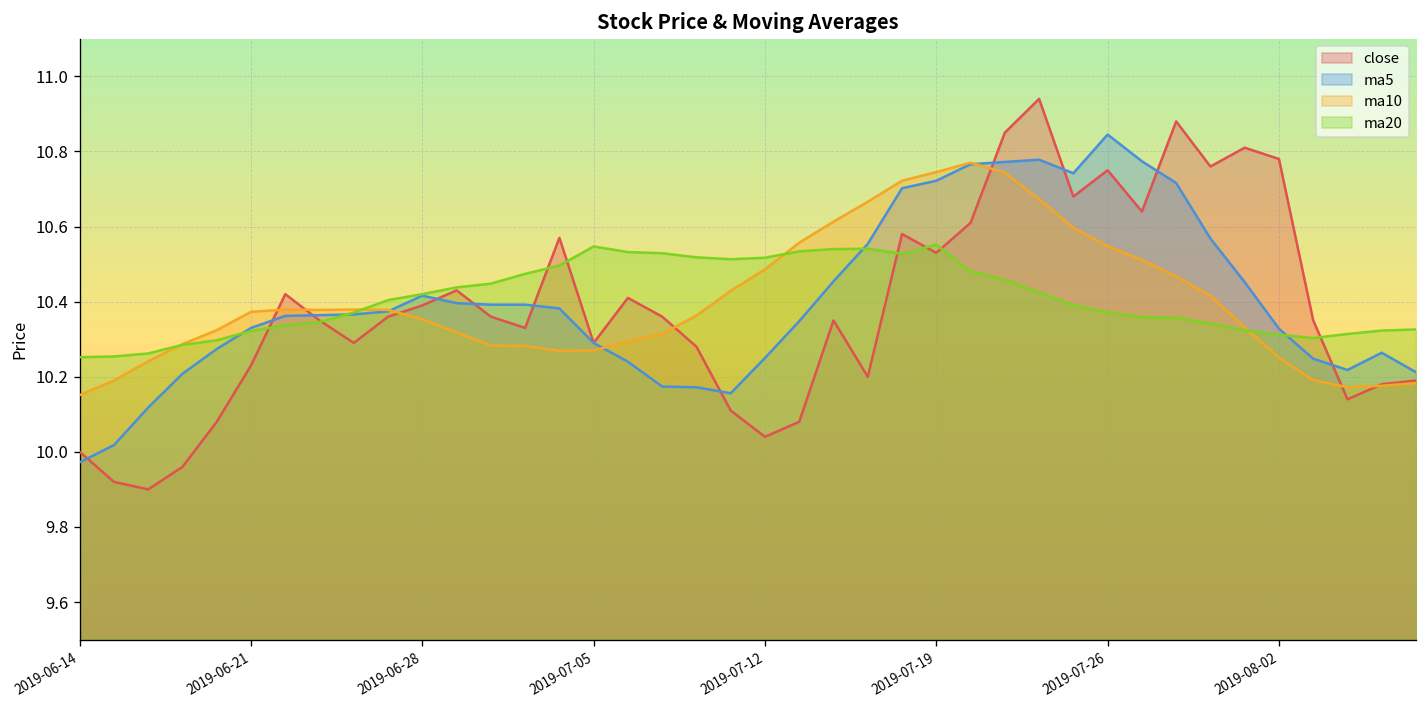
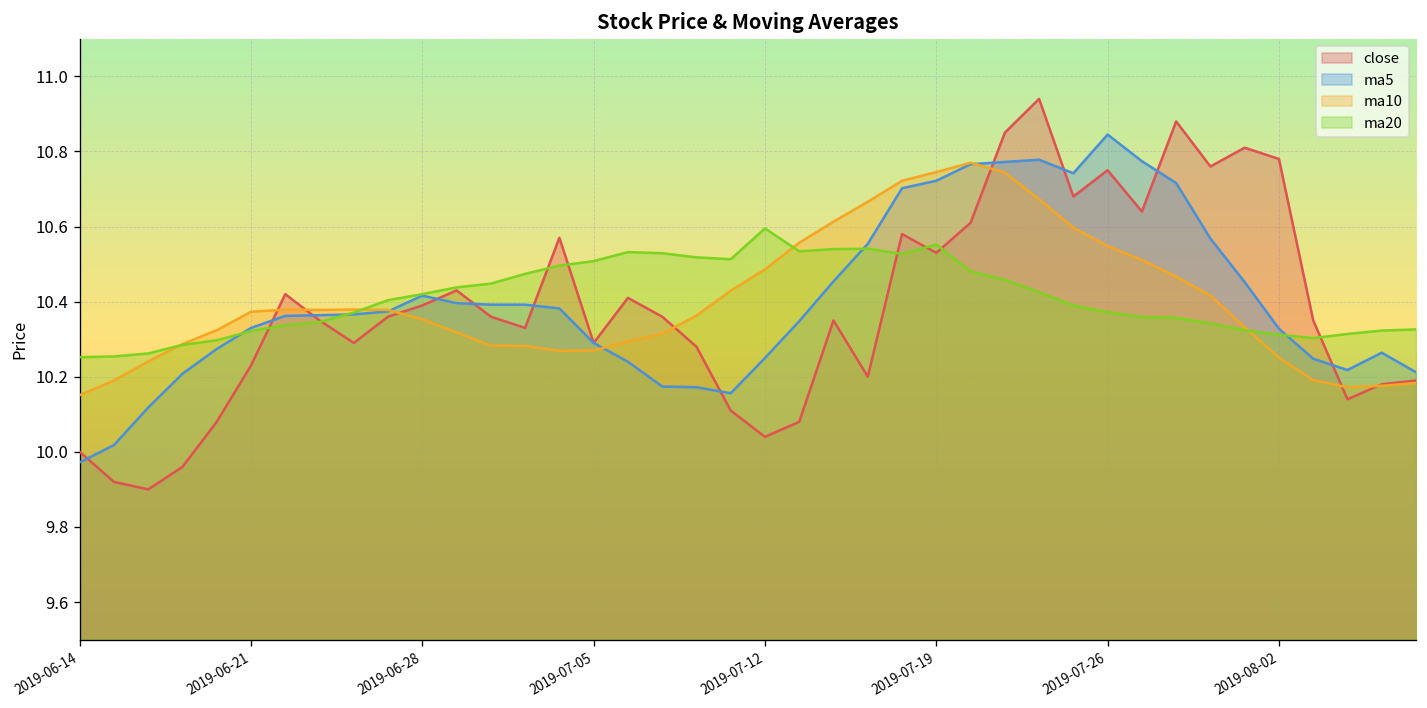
  {
    "ma5": {
      "2019-06-14": 9.97,
      "2019-07-12": 10.25,
      "2019-07-19": 10.72,
      "2019-07-26": 10.85,
      "2019-08-02": 10.33
    },
    "ma20": {
      "2019-06-14": 10.25,
-     "2019-07-05": 10.55,
-     "2019-07-12": 10.52,
+     "2019-07-05": 10.51,
+     "2019-07-12": 10.60,
      "2019-07-19": 10.55,
      "2019-07-26": 10.37,
      "2019-08-02": 10.31
    }
  }
